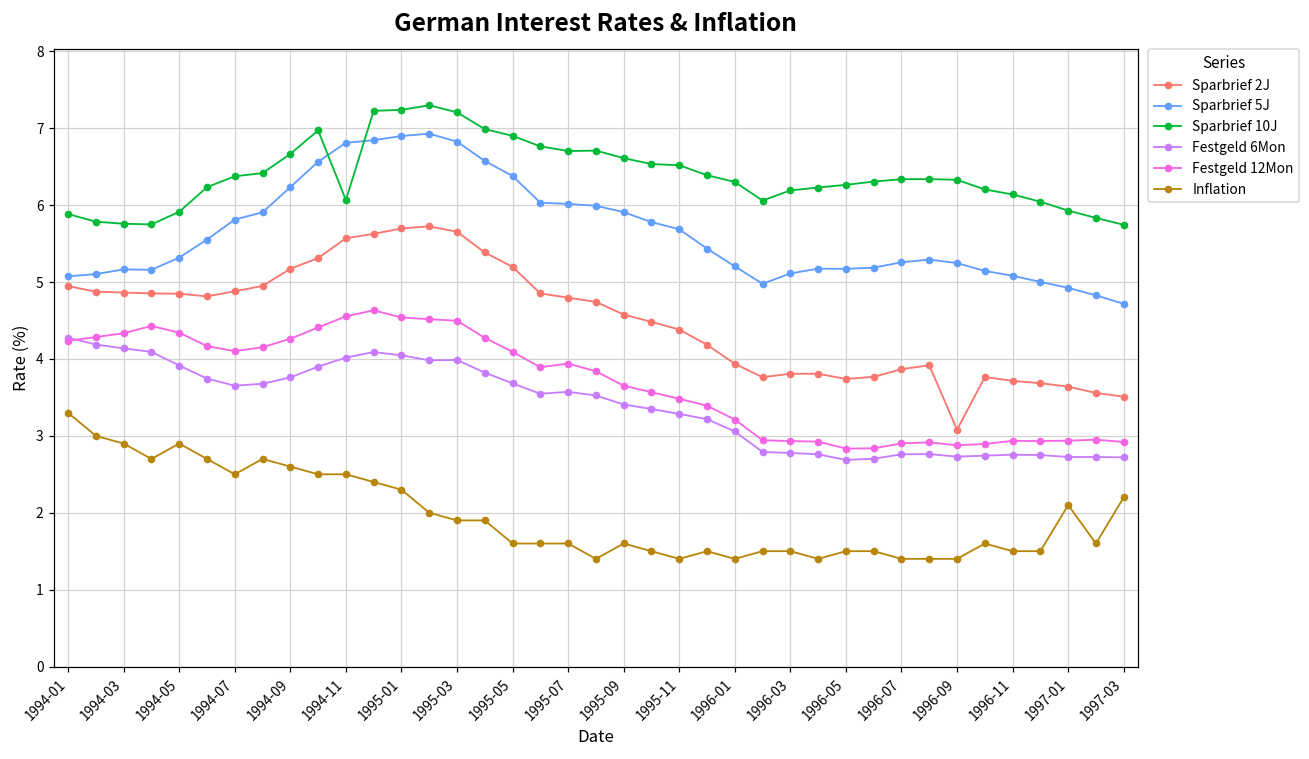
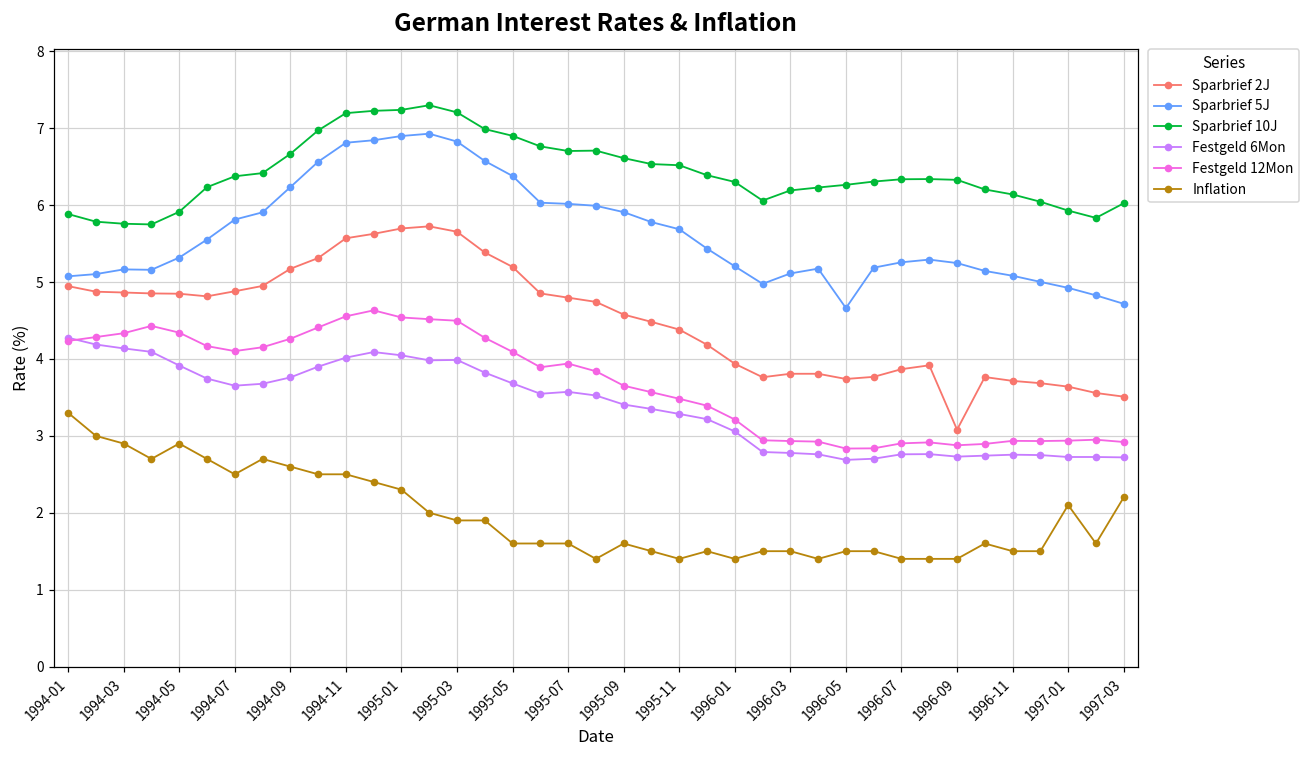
  {
    "Sparbrief 2J": {
      "1994-01": 4.9,
      "1994-03": 4.9,
      "1994-05": 4.8,
      "1994-07": 4.9,
      "1994-09": 5.2,
      "1994-11": 5.6,
      "1995-01": 5.7,
      "1995-03": 5.7,
      "1995-05": 5.2,
      "1995-07": 4.8,
      "1995-09": 4.6,
      "1995-11": 4.4,
      "1996-01": 3.9,
      "1996-03": 3.8,
      "1996-05": 3.7,
      "1996-07": 3.9,
      "1996-09": 3.1,
      "1996-11": 3.7,
      "1997-01": 3.6,
      "1997-03": 3.5
    },
    "Sparbrief 5J": {
      "1994-01": 5.1,
      "1994-03": 5.2,
      "1994-05": 5.3,
      "1994-07": 5.8,
      "1994-09": 6.2,
      "1994-11": 6.8,
      "1995-01": 6.9,
      "1995-03": 6.8,
      "1995-05": 6.4,
      "1995-07": 6.0,
      "1995-09": 5.9,
      "1995-11": 5.7,
      "1996-01": 5.2,
      "1996-03": 5.1,
-     "1996-05": 5.2,
+     "1996-05": 4.7,
      "1996-07": 5.3,
      "1996-09": 5.2,
      "1996-11": 5.1,
      "1997-01": 4.9,
      "1997-03": 4.7
    },
    "Sparbrief 10J": {
      "1994-01": 5.9,
      "1994-03": 5.8,
      "1994-05": 5.9,
      "1994-07": 6.4,
      "1994-09": 6.7,
-     "1994-11": 6.1,
+     "1994-11": 7.2,
      "1995-01": 7.2,
      "1995-03": 7.2,
      "1995-05": 6.9,
      "1995-07": 6.7,
      "1995-09": 6.6,
      "1995-11": 6.5,
      "1996-01": 6.3,
      "1996-03": 6.2,
      "1996-05": 6.3,
      "1996-07": 6.3,
      "1996-09": 6.3,
      "1996-11": 6.1,
      "1997-01": 5.9,
-     "1997-03": 5.7
+     "1997-03": 6.0
    },
    "Inflation": {
      "1994-01": 3.3,
      "1994-03": 2.9,
      "1994-05": 2.9,
      "1994-07": 2.5,
      "1994-09": 2.6,
      "1994-11": 2.5,
      "1995-01": 2.3,
      "1995-03": 1.9,
      "1995-05": 1.6,
      "1995-07": 1.6,
      "1995-09": 1.6,
      "1995-11": 1.4,
      "1996-01": 1.4,
      "1996-03": 1.5,
      "1996-05": 1.5,
      "1996-07": 1.4,
      "1996-09": 1.4,
      "1996-11": 1.5,
      "1997-01": 2.1,
      "1997-03": 2.2
    }
  }
